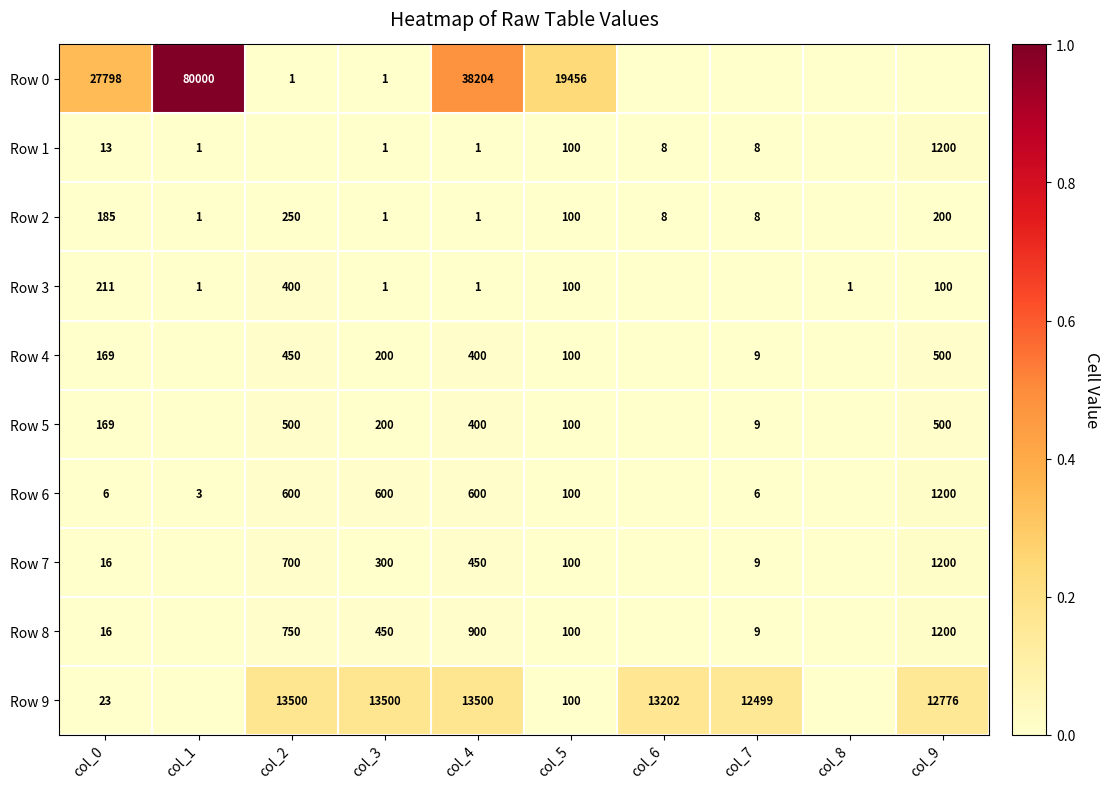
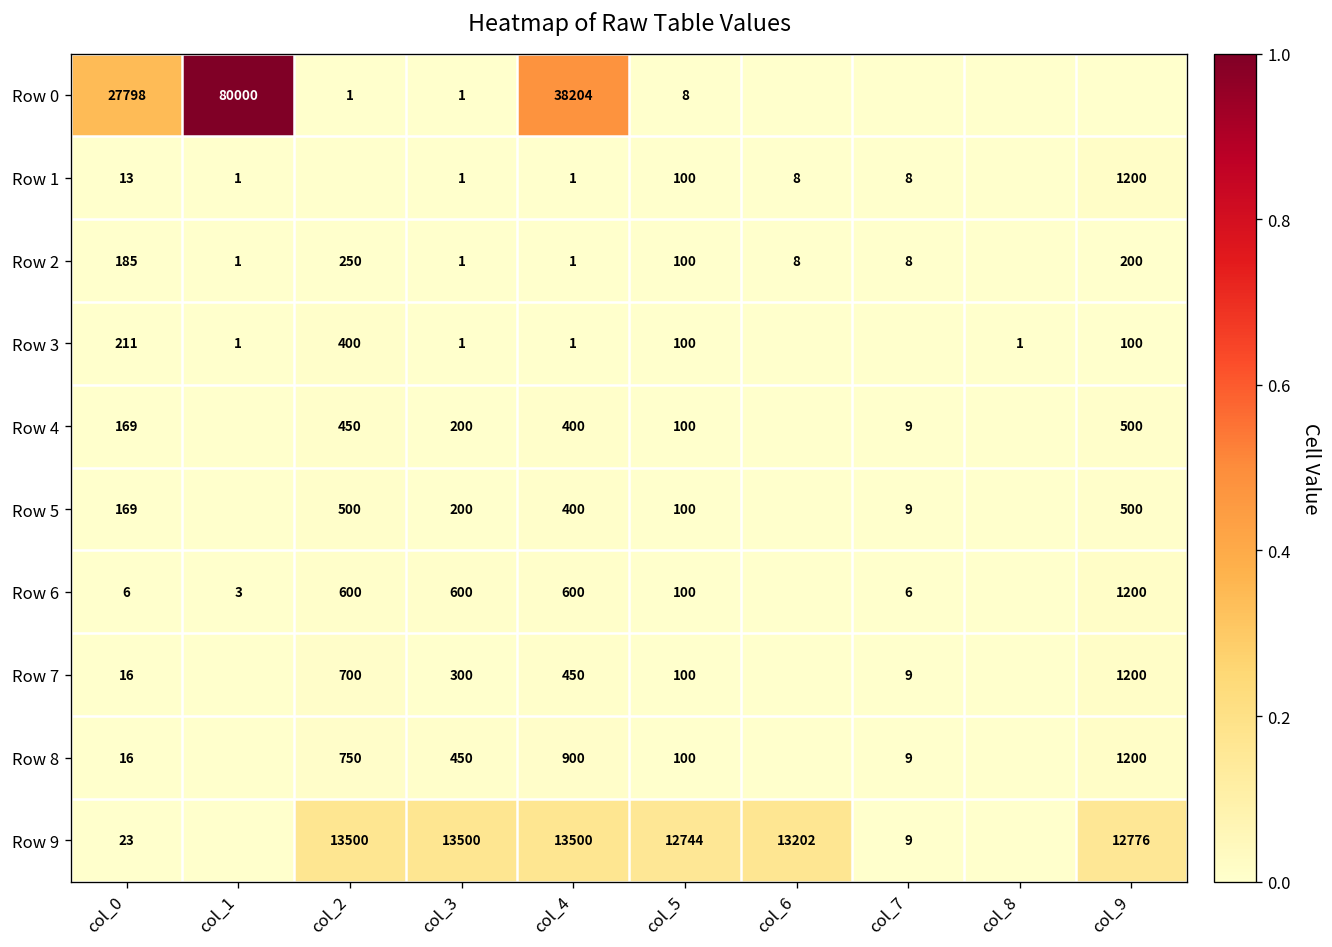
  {
    "Row 0": {
      "col_0": 27798,
      "col_1": 80000,
      "col_2": 1,
      "col_3": 1,
      "col_4": 38204,
-     "col_5": 19456
+     "col_5": 8
    },
    "Row 1": {
      "col_0": 13,
      "col_1": 1,
      "col_3": 1,
      "col_4": 1,
      "col_5": 100,
      "col_6": 8,
      "col_7": 8,
      "col_9": 1200
    },
    "Row 2": {
      "col_0": 185,
      "col_1": 1,
      "col_2": 250,
      "col_3": 1,
      "col_4": 1,
      "col_5": 100,
      "col_6": 8,
      "col_7": 8,
      "col_9": 200
    },
    "Row 3": {
      "col_0": 211,
      "col_1": 1,
      "col_2": 400,
      "col_3": 1,
      "col_4": 1,
      "col_5": 100,
      "col_8": 1,
      "col_9": 100
    },
    "Row 4": {
      "col_0": 169,
      "col_2": 450,
      "col_3": 200,
      "col_4": 400,
      "col_5": 100,
      "col_7": 9,
      "col_9": 500
    },
    "Row 5": {
      "col_0": 169,
      "col_2": 500,
      "col_3": 200,
      "col_4": 400,
      "col_5": 100,
      "col_7": 9,
      "col_9": 500
    },
    "Row 6": {
      "col_0": 6,
      "col_1": 3,
      "col_2": 600,
      "col_3": 600,
      "col_4": 600,
      "col_5": 100,
      "col_7": 6,
      "col_9": 1200
    },
    "Row 7": {
      "col_0": 16,
      "col_2": 700,
      "col_3": 300,
      "col_4": 450,
      "col_5": 100,
      "col_7": 9,
      "col_9": 1200
    },
    "Row 8": {
      "col_0": 16,
      "col_2": 750,
      "col_3": 450,
      "col_4": 900,
      "col_5": 100,
      "col_7": 9,
      "col_9": 1200
    },
    "Row 9": {
      "col_0": 23,
      "col_2": 13500,
      "col_3": 13500,
      "col_4": 13500,
-     "col_5": 100,
+     "col_5": 12744,
      "col_6": 13202,
-     "col_7": 12499,
+     "col_7": 9,
      "col_9": 12776
    }
  }
